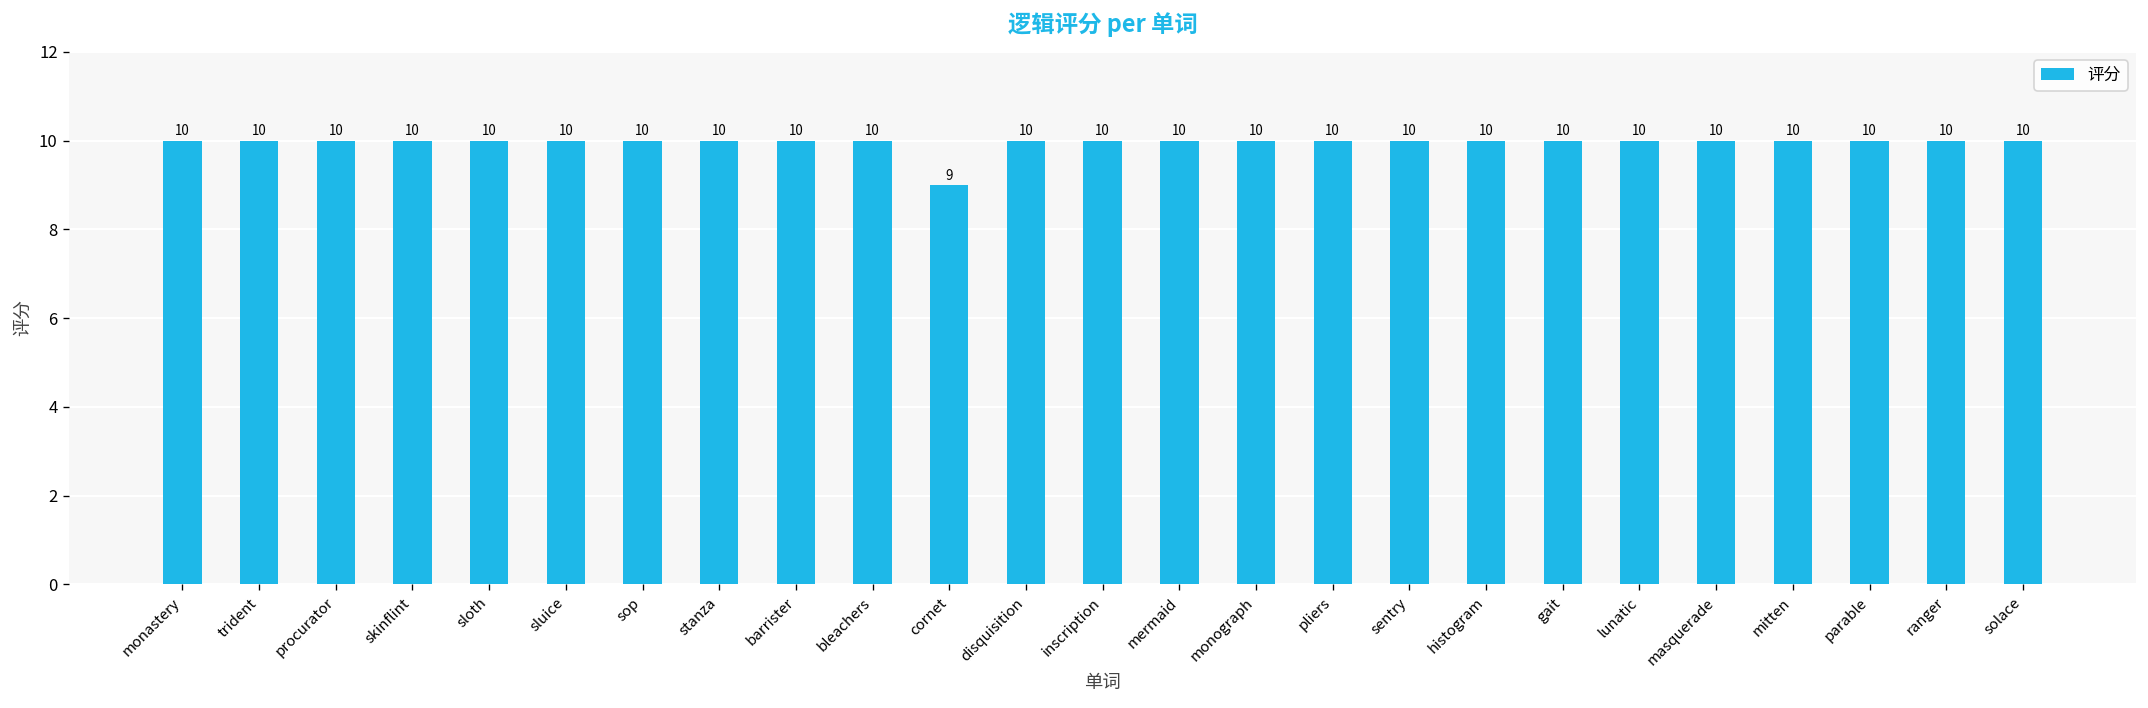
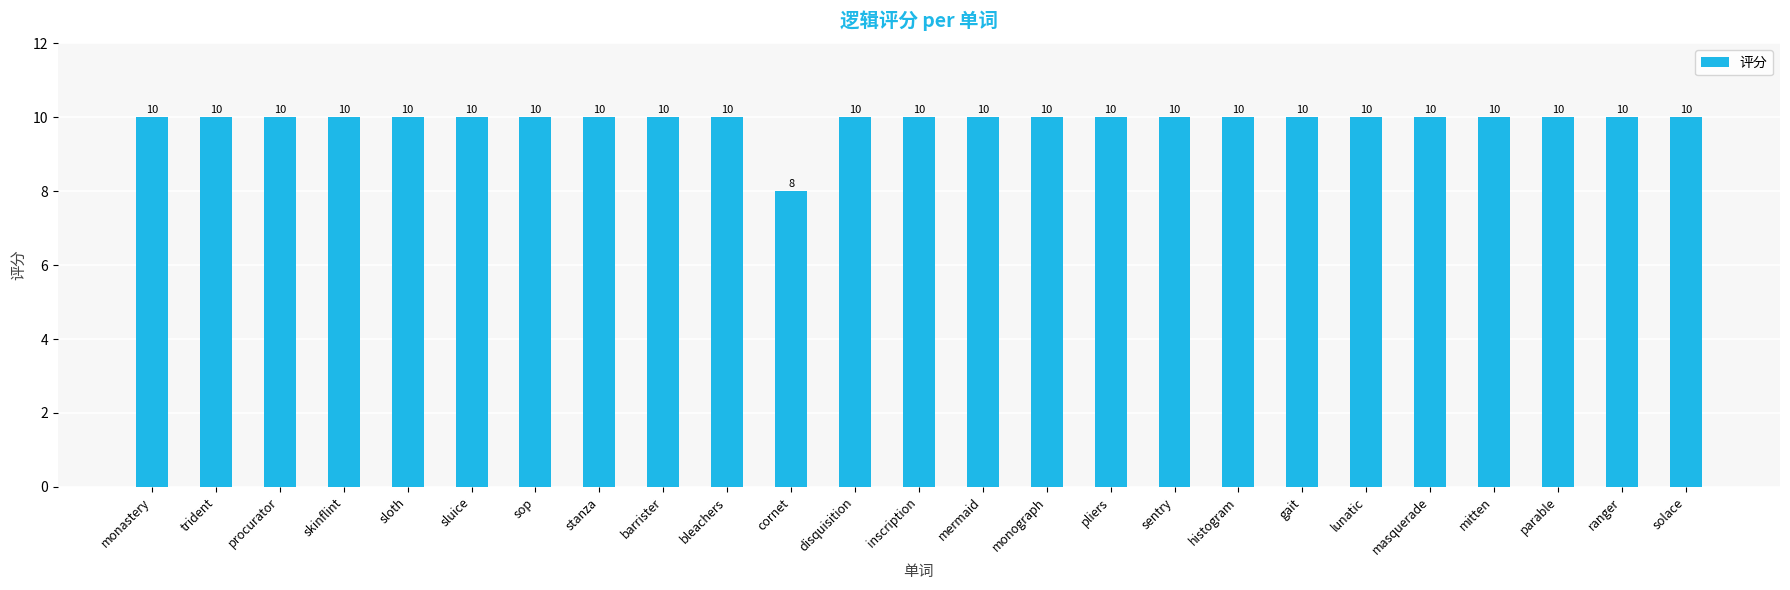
  {
    "monastery": 10,
    "trident": 10,
    "procurator": 10,
    "skinflint": 10,
    "sloth": 10,
    "sluice": 10,
    "sop": 10,
    "stanza": 10,
    "barrister": 10,
    "bleachers": 10,
-   "cornet": 9,
+   "cornet": 8,
    "disquisition": 10,
    "inscription": 10,
    "mermaid": 10,
    "monograph": 10,
    "pliers": 10,
    "sentry": 10,
    "histogram": 10,
    "gait": 10,
    "lunatic": 10,
    "masquerade": 10,
    "mitten": 10,
    "parable": 10,
    "ranger": 10,
    "solace": 10
  }
